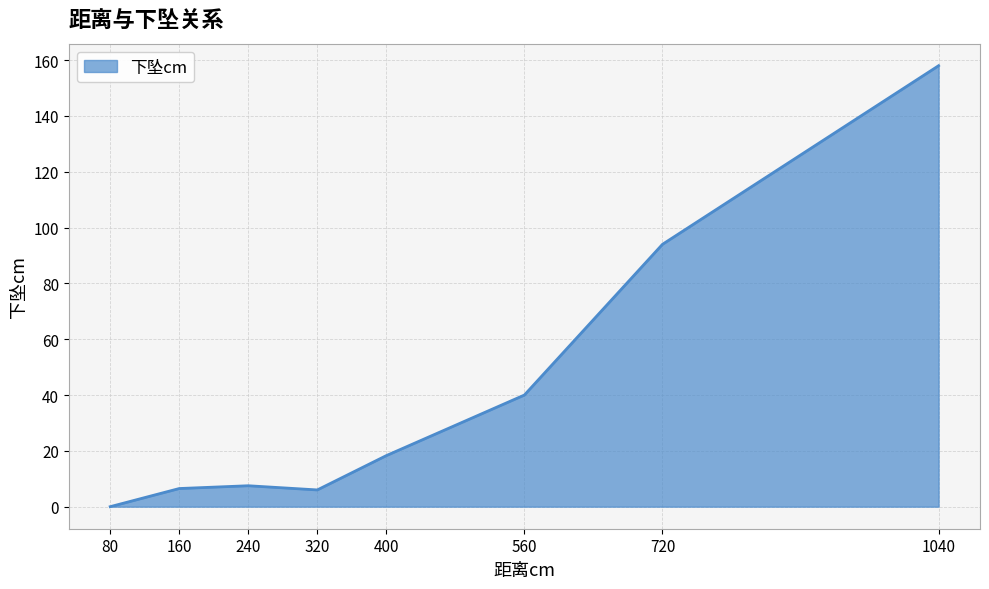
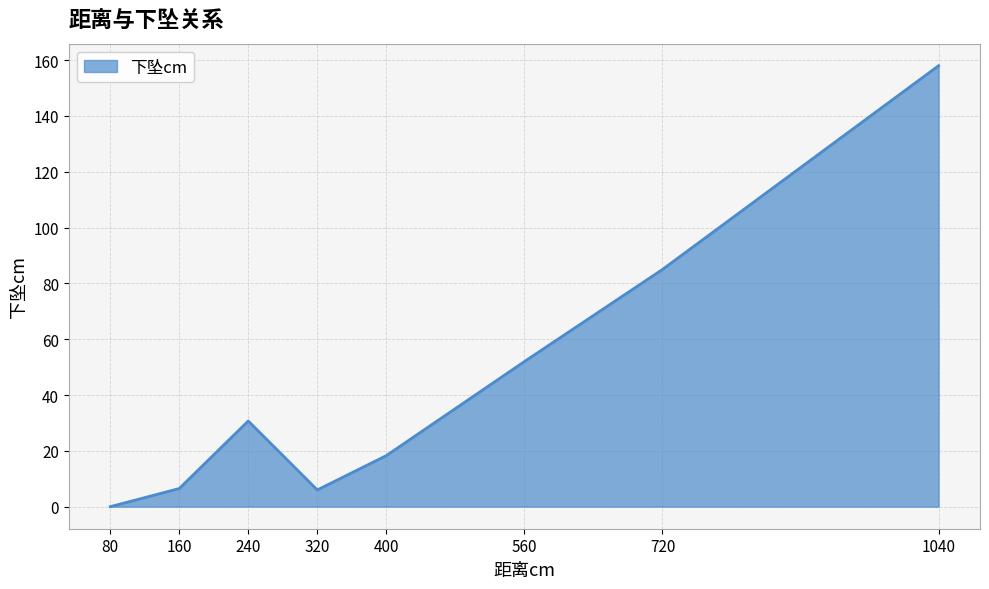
  {
    "80": 0,
    "160": 7,
-   "240": 8,
+   "240": 31,
    "320": 6,
    "400": 18,
-   "560": 40,
-   "720": 94,
+   "560": 52,
+   "720": 85,
    "1040": 158
  }
